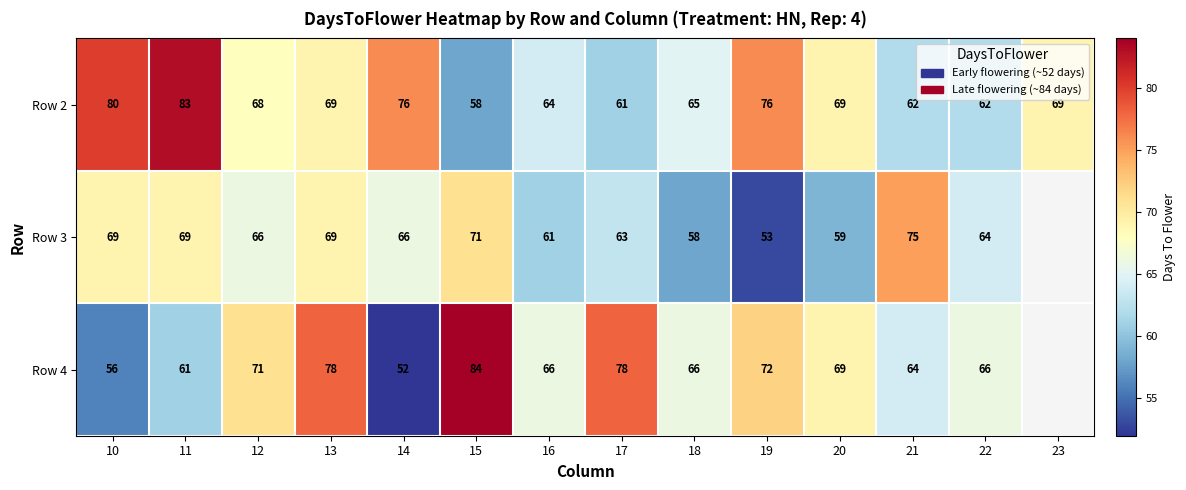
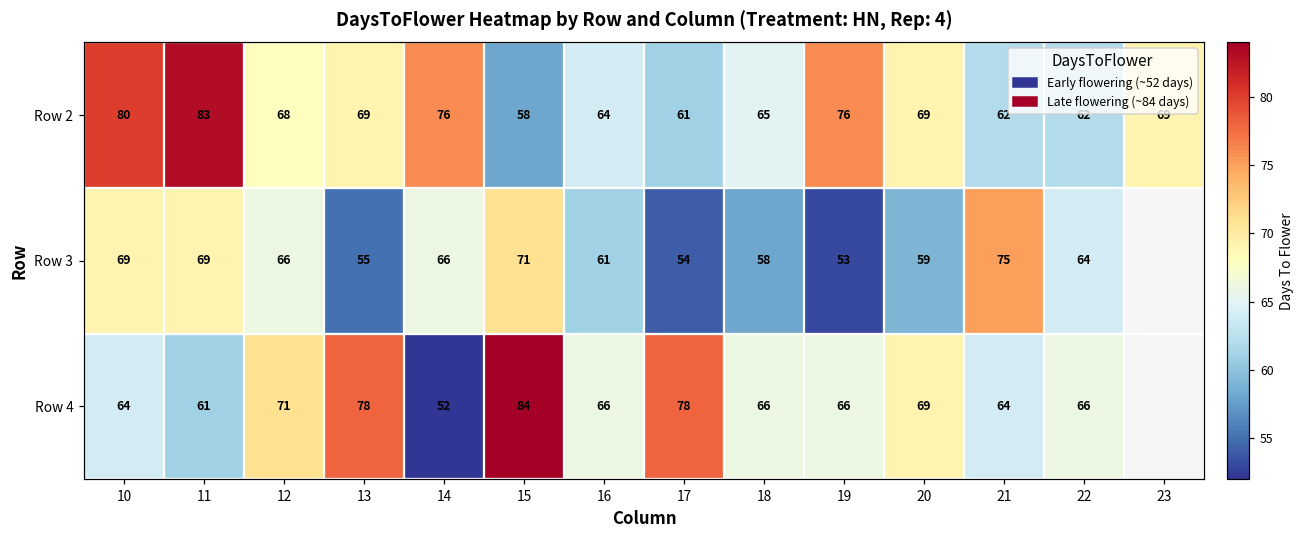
  {
    "Row 2": {
      "10": 80,
      "11": 83,
      "12": 68,
      "13": 69,
      "14": 76,
      "15": 58,
      "16": 64,
      "17": 61,
      "18": 65,
      "19": 76,
      "20": 69
    },
    "Row 3": {
      "10": 69,
      "11": 69,
      "12": 66,
-     "13": 69,
+     "13": 55,
      "14": 66,
      "15": 71,
      "16": 61,
-     "17": 63,
+     "17": 54,
      "18": 58,
      "19": 53,
      "20": 59,
      "21": 75,
      "22": 64
    },
    "Row 4": {
-     "10": 56,
+     "10": 64,
      "11": 61,
      "12": 71,
      "13": 78,
      "14": 52,
      "15": 84,
      "16": 66,
      "17": 78,
      "18": 66,
-     "19": 72,
+     "19": 66,
      "20": 69,
      "21": 64,
      "22": 66
    }
  }
